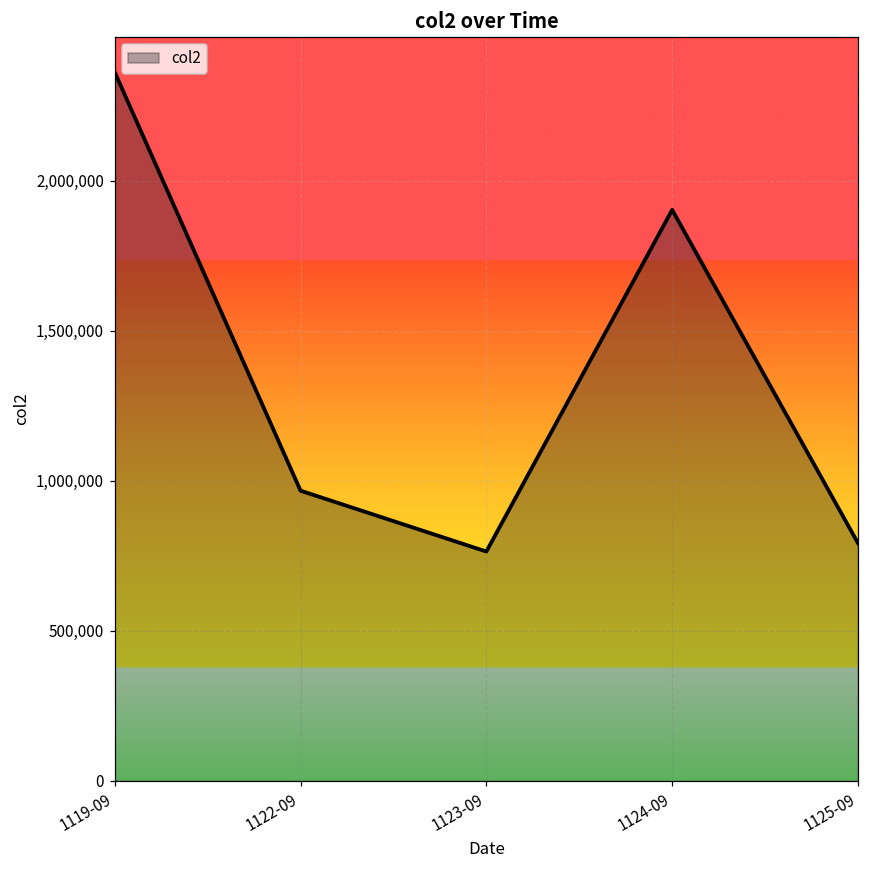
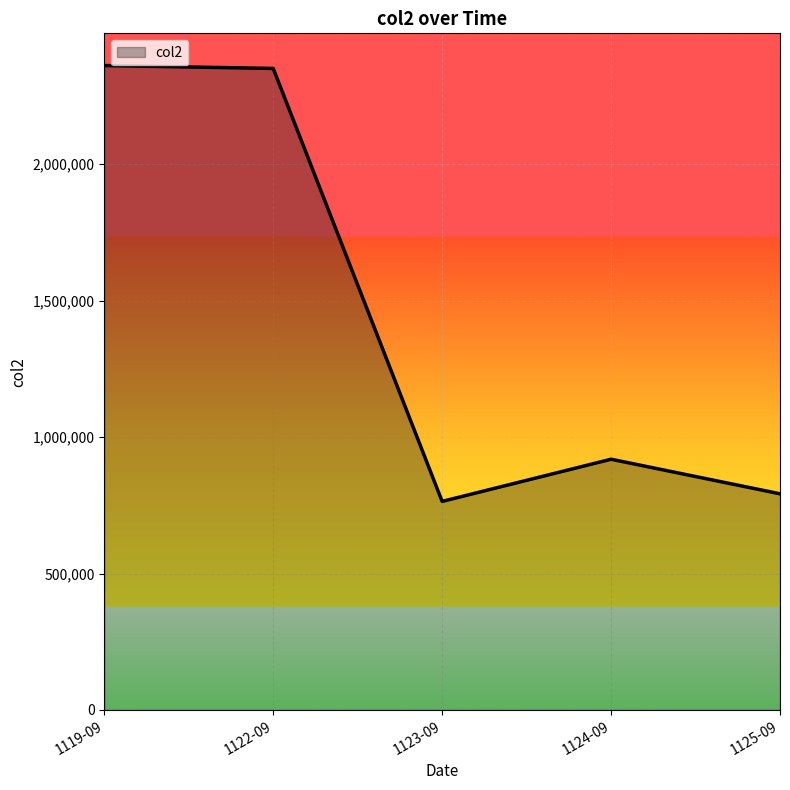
  {
    "1119-09": "2,360,000",
-   "1122-09": "970,000",
+   "1122-09": "2,350,000",
    "1123-09": "760,000",
-   "1124-09": "1,900,000",
+   "1124-09": "920,000",
    "1125-09": "790,000"
  }
